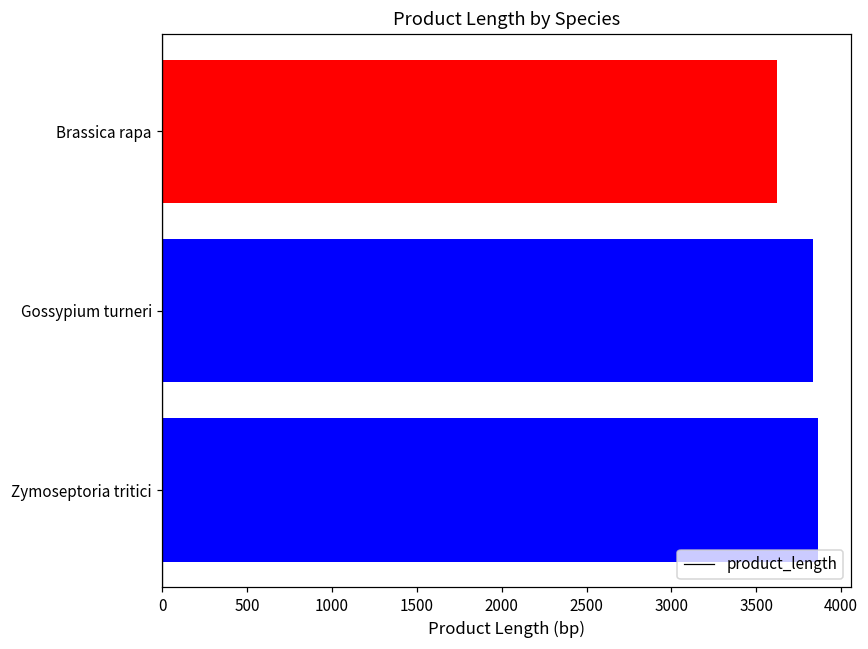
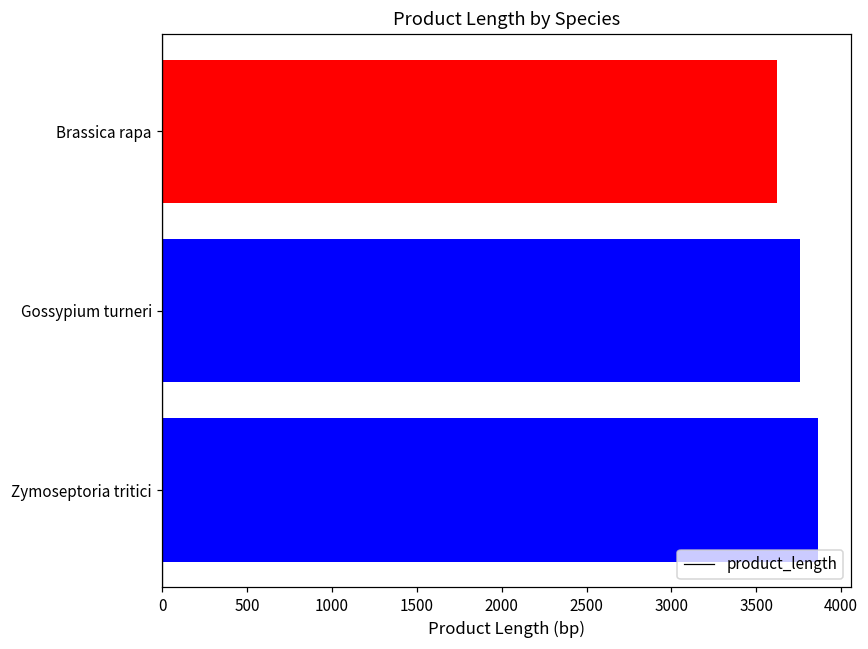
  {
    "Brassica rapa": 3620,
-   "Gossypium turneri": 3840,
+   "Gossypium turneri": 3760,
    "Zymoseptoria tritici": 3870
  }
